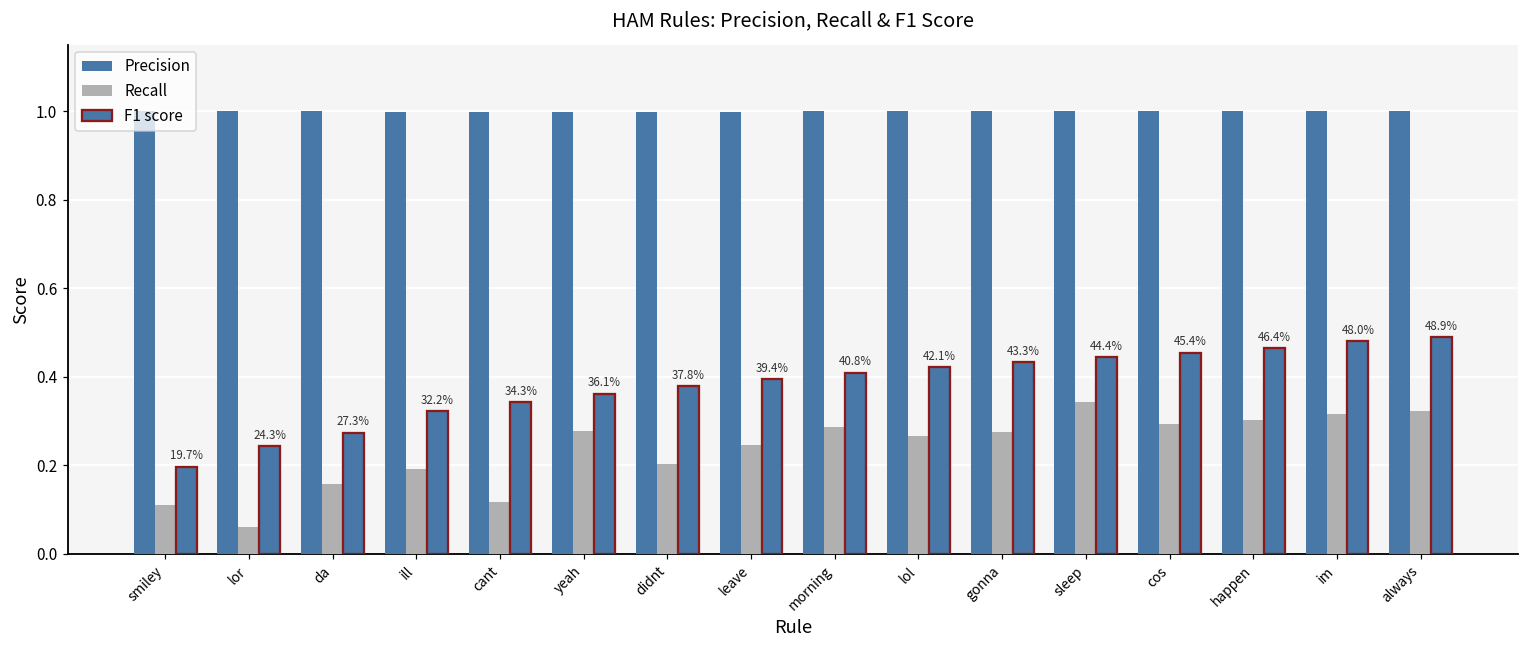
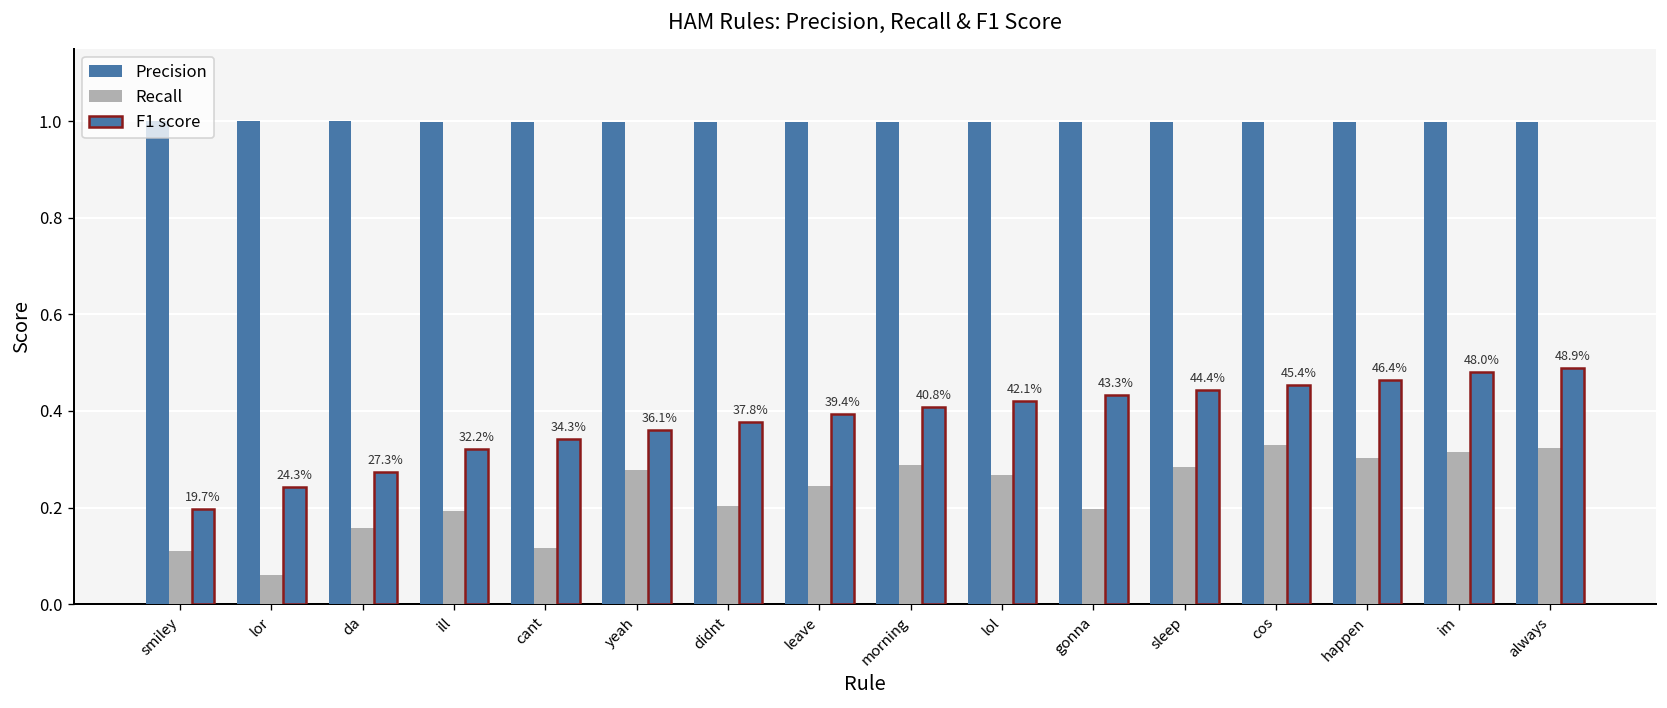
  {
    "Recall": {
      "smiley": 0.11,
      "lor": 0.06,
      "da": 0.16,
      "ill": 0.19,
      "cant": 0.12,
      "yeah": 0.28,
      "didnt": 0.20,
      "leave": 0.25,
      "morning": 0.29,
      "lol": 0.27,
-     "gonna": 0.28,
-     "sleep": 0.34,
-     "cos": 0.29,
+     "gonna": 0.20,
+     "sleep": 0.29,
+     "cos": 0.33,
      "happen": 0.30,
      "im": 0.32,
      "always": 0.32
    }
  }
